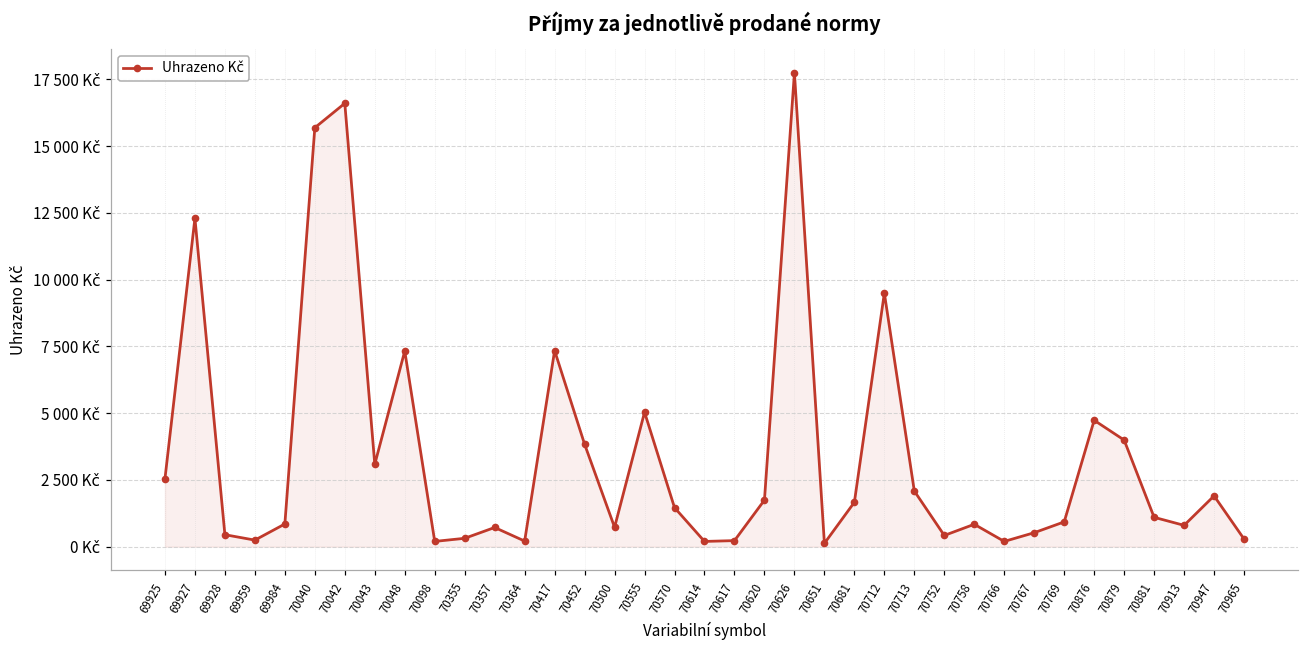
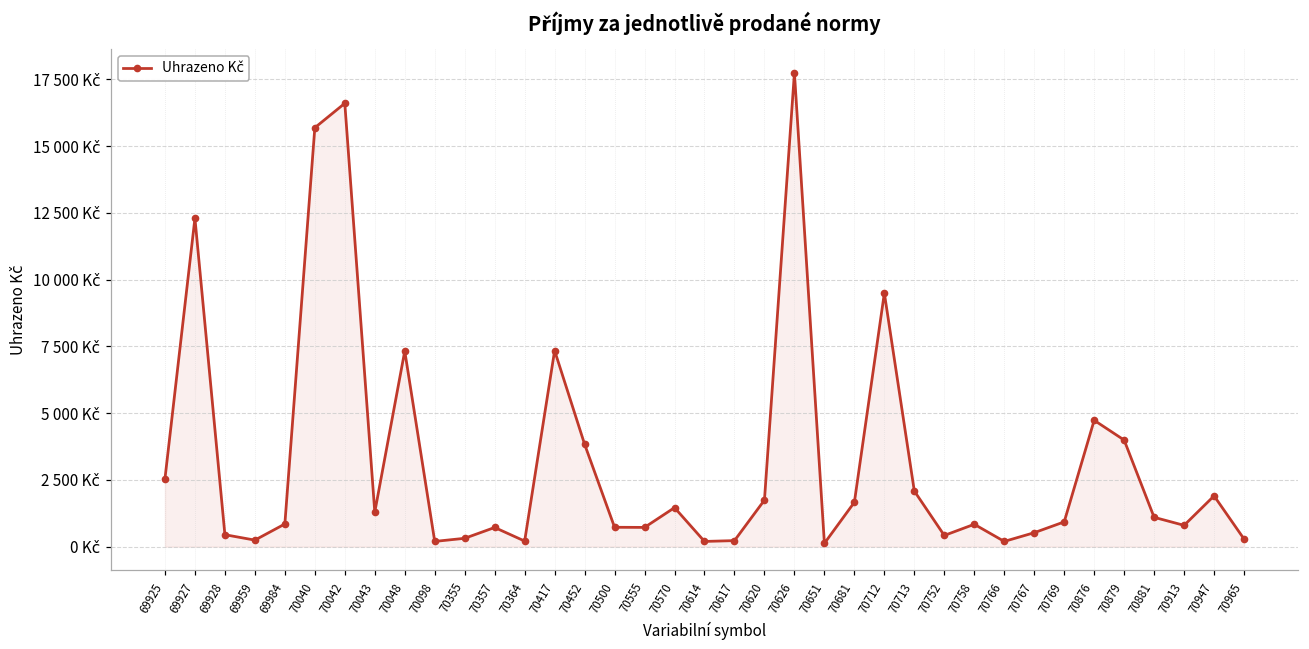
  {
    "69925": "2500 Kč",
    "69927": "12300 Kč",
    "69928": "500 Kč",
    "69959": "200 Kč",
    "69984": "900 Kč",
    "70040": "15700 Kč",
    "70042": "16600 Kč",
-   "70043": "3100 Kč",
+   "70043": "1300 Kč",
    "70048": "7300 Kč",
    "70098": "200 Kč",
    "70355": "300 Kč",
    "70357": "700 Kč",
    "70364": "200 Kč",
    "70417": "7300 Kč",
    "70452": "3800 Kč",
    "70500": "700 Kč",
-   "70555": "5000 Kč",
+   "70555": "700 Kč",
    "70570": "1500 Kč",
    "70614": "200 Kč",
    "70617": "200 Kč",
    "70620": "1700 Kč",
    "70626": "17800 Kč",
    "70651": "100 Kč",
    "70681": "1700 Kč",
    "70712": "9500 Kč",
    "70713": "2100 Kč",
    "70752": "400 Kč",
    "70758": "800 Kč",
    "70766": "200 Kč",
    "70767": "500 Kč",
    "70769": "900 Kč",
    "70876": "4700 Kč",
    "70879": "4000 Kč",
    "70881": "1100 Kč",
    "70913": "800 Kč",
    "70947": "1900 Kč",
    "70965": "300 Kč"
  }
